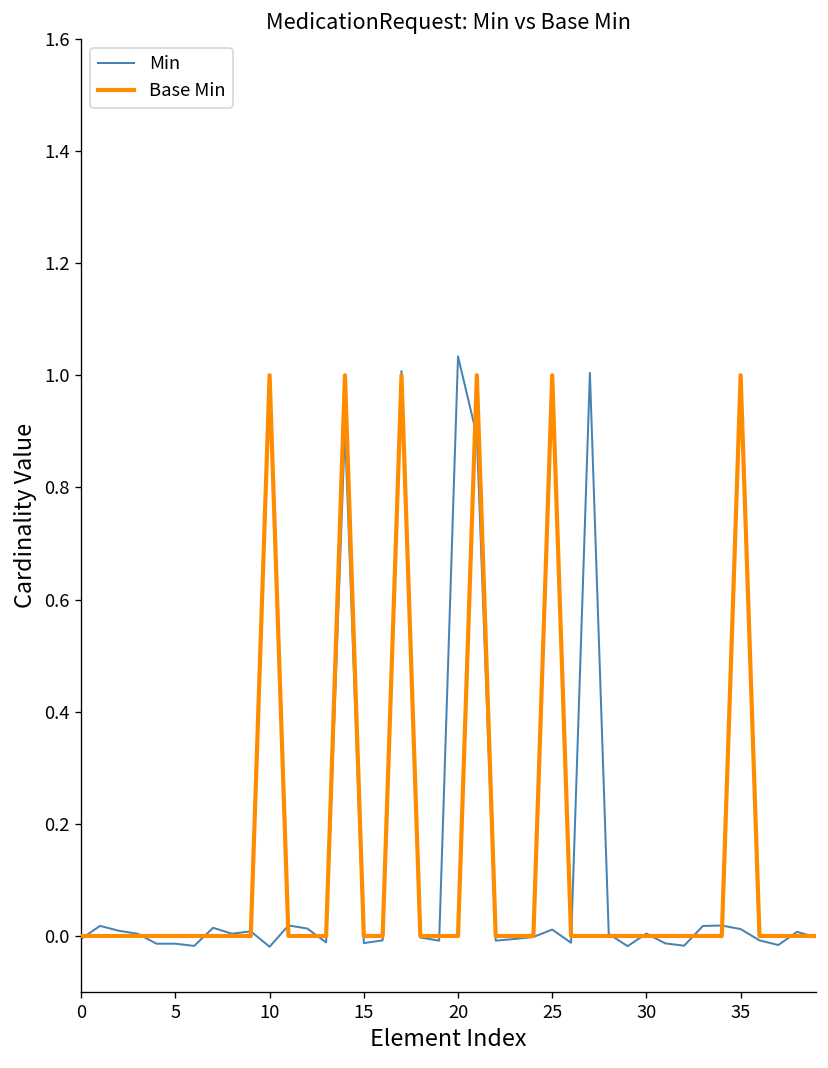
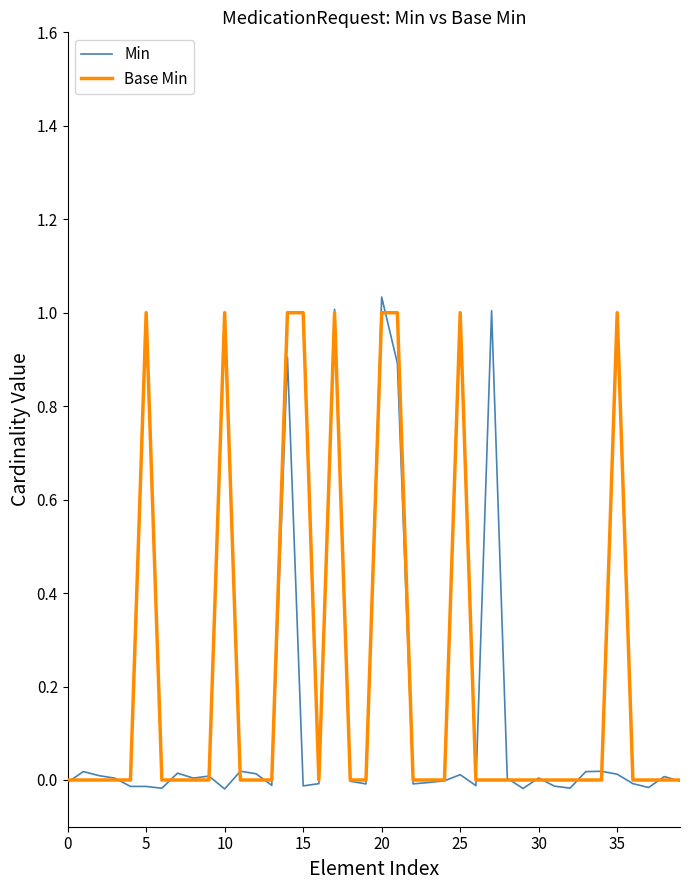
  {
    "Min": {
      "5": -0.01,
      "10": -0.02,
      "15": -0.01,
      "20": 1.03,
      "25": 0.01,
      "35": 0.01
    },
    "Base Min": {
-     "5": 0,
+     "5": 1,
      "10": 1,
-     "15": 0,
-     "20": 0,
+     "15": 1,
+     "20": 1,
      "25": 1,
      "35": 1
    }
  }
